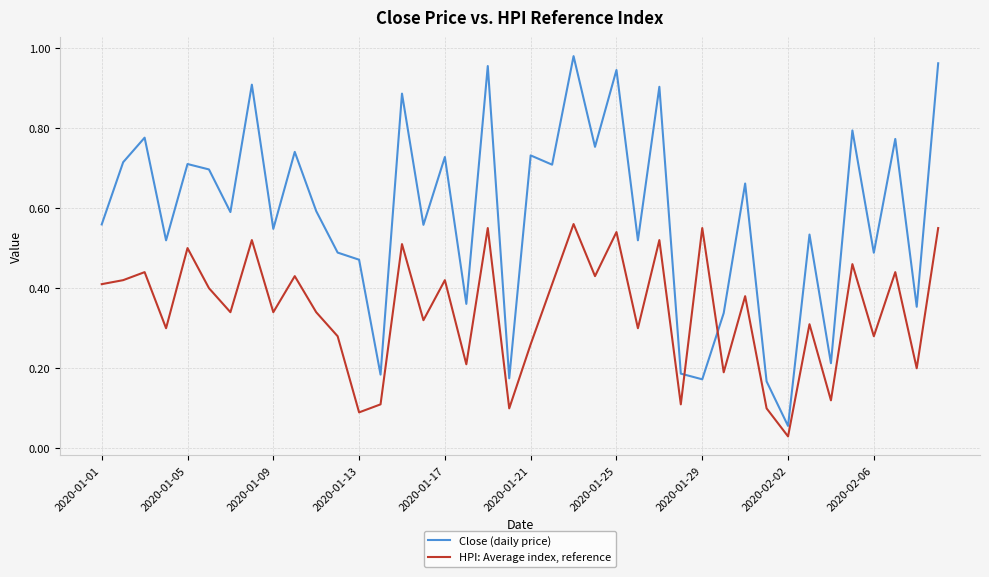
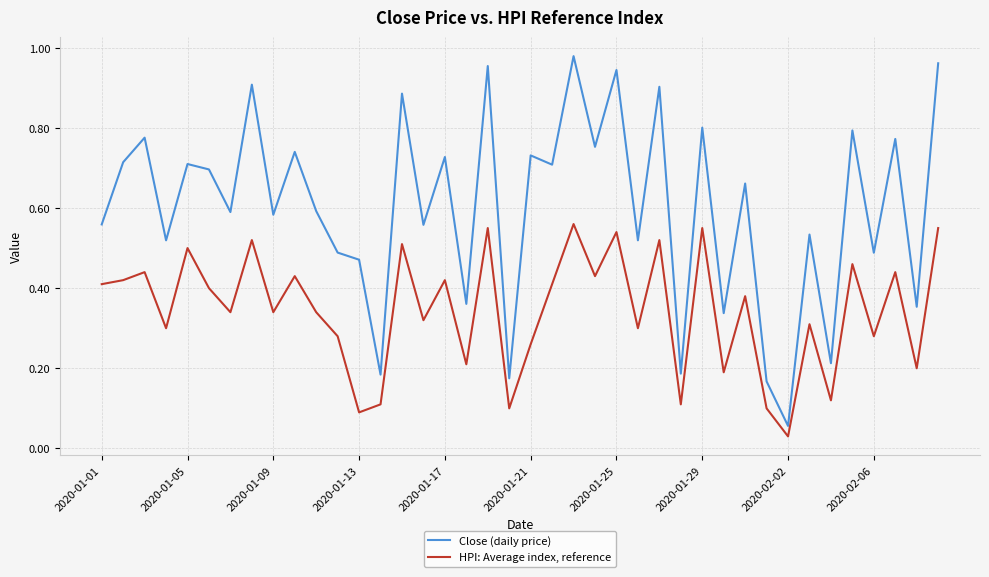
  {
    "Close (daily price)": {
      "2020-01-01": 0.56,
      "2020-01-05": 0.71,
-     "2020-01-09": 0.55,
+     "2020-01-09": 0.58,
      "2020-01-13": 0.47,
      "2020-01-17": 0.73,
      "2020-01-21": 0.73,
      "2020-01-25": 0.94,
-     "2020-01-29": 0.17,
+     "2020-01-29": 0.80,
      "2020-02-02": 0.06,
      "2020-02-06": 0.49
    },
    "HPI: Average index, reference": {
      "2020-01-01": 0.41,
      "2020-01-05": 0.50,
      "2020-01-09": 0.34,
      "2020-01-13": 0.09,
      "2020-01-17": 0.42,
      "2020-01-21": 0.26,
      "2020-01-25": 0.54,
      "2020-01-29": 0.55,
      "2020-02-02": 0.03,
      "2020-02-06": 0.28
    }
  }
